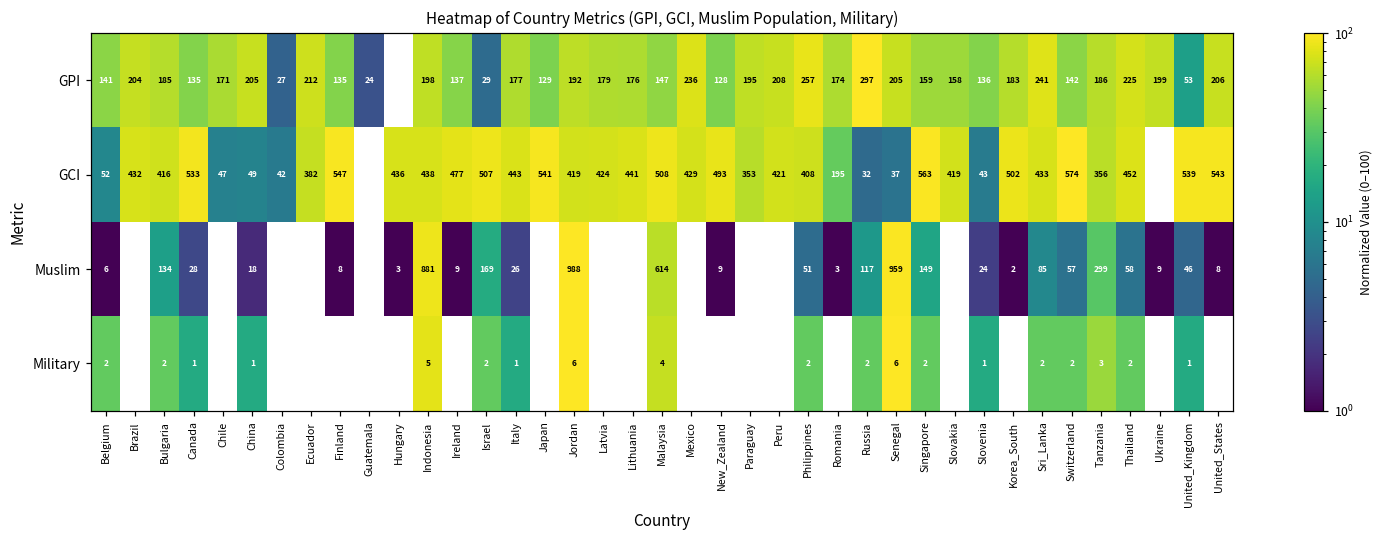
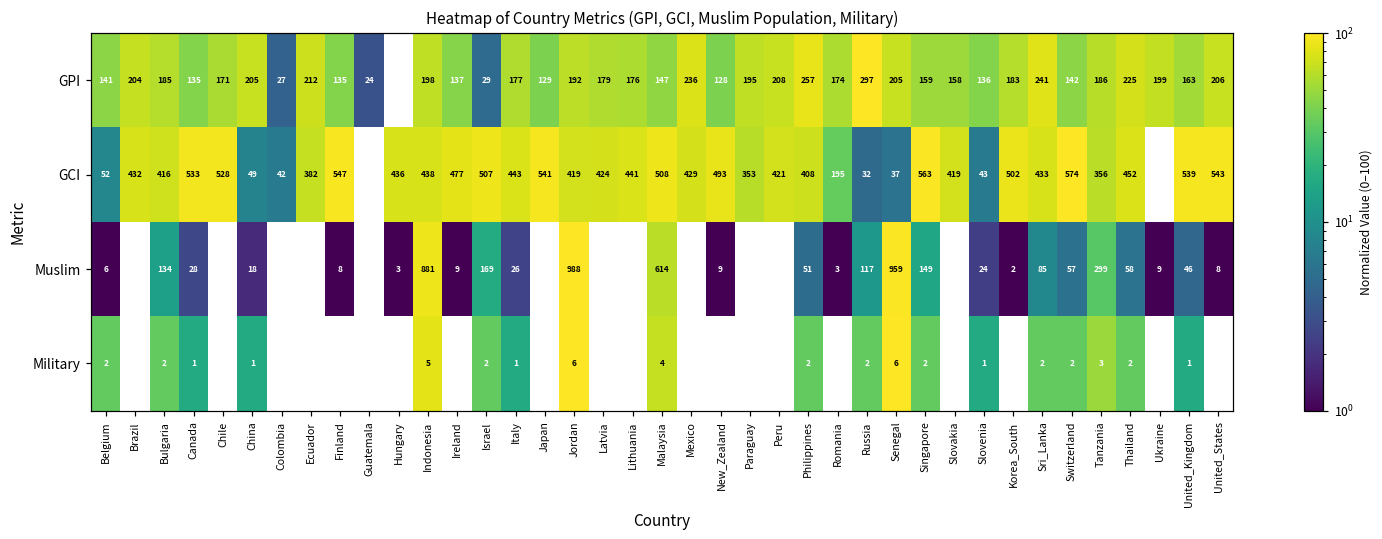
  {
    "GPI": {
      "Belgium": 141,
      "Brazil": 204,
      "Bulgaria": 185,
      "Canada": 135,
      "Chile": 171,
      "China": 205,
      "Colombia": 27,
      "Ecuador": 212,
      "Finland": 135,
      "Guatemala": 24,
      "Indonesia": 198,
      "Ireland": 137,
      "Israel": 29,
      "Italy": 177,
      "Japan": 129,
      "Jordan": 192,
      "Latvia": 179,
      "Lithuania": 176,
      "Malaysia": 147,
      "Mexico": 236,
      "New_Zealand": 128,
      "Paraguay": 195,
      "Peru": 208,
      "Philippines": 257,
      "Romania": 174,
      "Russia": 297,
      "Senegal": 205,
      "Singapore": 159,
      "Slovakia": 158,
      "Slovenia": 136,
      "Korea_South": 183,
      "Sri_Lanka": 241,
      "Switzerland": 142,
      "Tanzania": 186,
      "Thailand": 225,
      "Ukraine": 199,
-     "United_Kingdom": 53,
+     "United_Kingdom": 163,
      "United_States": 206
    },
    "GCI": {
      "Belgium": 52,
      "Brazil": 432,
      "Bulgaria": 416,
      "Canada": 533,
-     "Chile": 47,
+     "Chile": 528,
      "China": 49,
      "Colombia": 42,
      "Ecuador": 382,
      "Finland": 547,
      "Hungary": 436,
      "Indonesia": 438,
      "Ireland": 477,
      "Israel": 507,
      "Italy": 443,
      "Japan": 541,
      "Jordan": 419,
      "Latvia": 424,
      "Lithuania": 441,
      "Malaysia": 508,
      "Mexico": 429,
      "New_Zealand": 493,
      "Paraguay": 353,
      "Peru": 421,
      "Philippines": 408,
      "Romania": 195,
      "Russia": 32,
      "Senegal": 37,
      "Singapore": 563,
      "Slovakia": 419,
      "Slovenia": 43,
      "Korea_South": 502,
      "Sri_Lanka": 433,
      "Switzerland": 574,
      "Tanzania": 356,
      "Thailand": 452,
      "United_Kingdom": 539,
      "United_States": 543
    },
    "Muslim": {
      "Belgium": 6,
      "Bulgaria": 134,
      "Canada": 28,
      "China": 18,
      "Finland": 8,
      "Hungary": 3,
      "Indonesia": 881,
      "Ireland": 9,
      "Israel": 169,
      "Italy": 26,
      "Jordan": 988,
      "Malaysia": 614,
      "New_Zealand": 9,
      "Philippines": 51,
      "Romania": 3,
      "Russia": 117,
      "Senegal": 959,
      "Singapore": 149,
      "Slovenia": 24,
      "Korea_South": 2,
      "Sri_Lanka": 85,
      "Switzerland": 57,
      "Tanzania": 299,
      "Thailand": 58,
      "Ukraine": 9,
      "United_Kingdom": 46,
      "United_States": 8
    },
    "Military": {
      "Belgium": 2,
      "Bulgaria": 2,
      "Canada": 1,
      "China": 1,
      "Indonesia": 5,
      "Israel": 2,
      "Italy": 1,
      "Jordan": 6,
      "Malaysia": 4,
      "Philippines": 2,
      "Russia": 2,
      "Senegal": 6,
      "Singapore": 2,
      "Slovenia": 1,
      "Sri_Lanka": 2,
      "Switzerland": 2,
      "Tanzania": 3,
      "Thailand": 2,
      "United_Kingdom": 1
    }
  }
